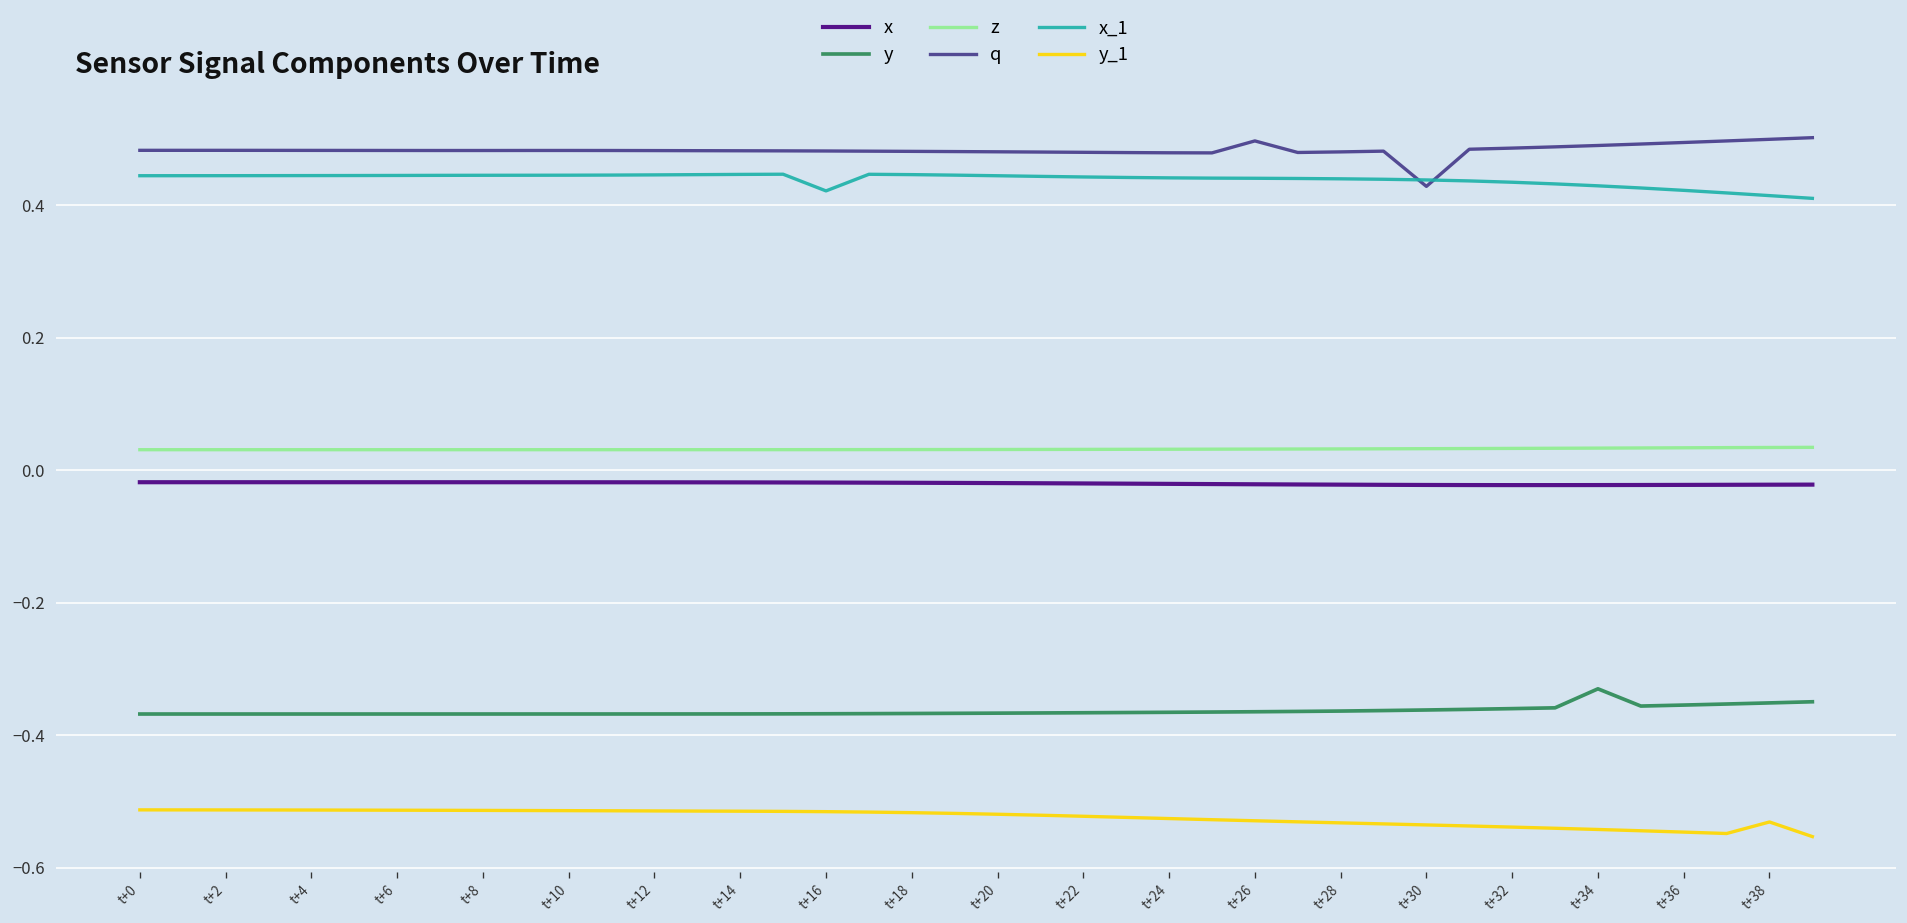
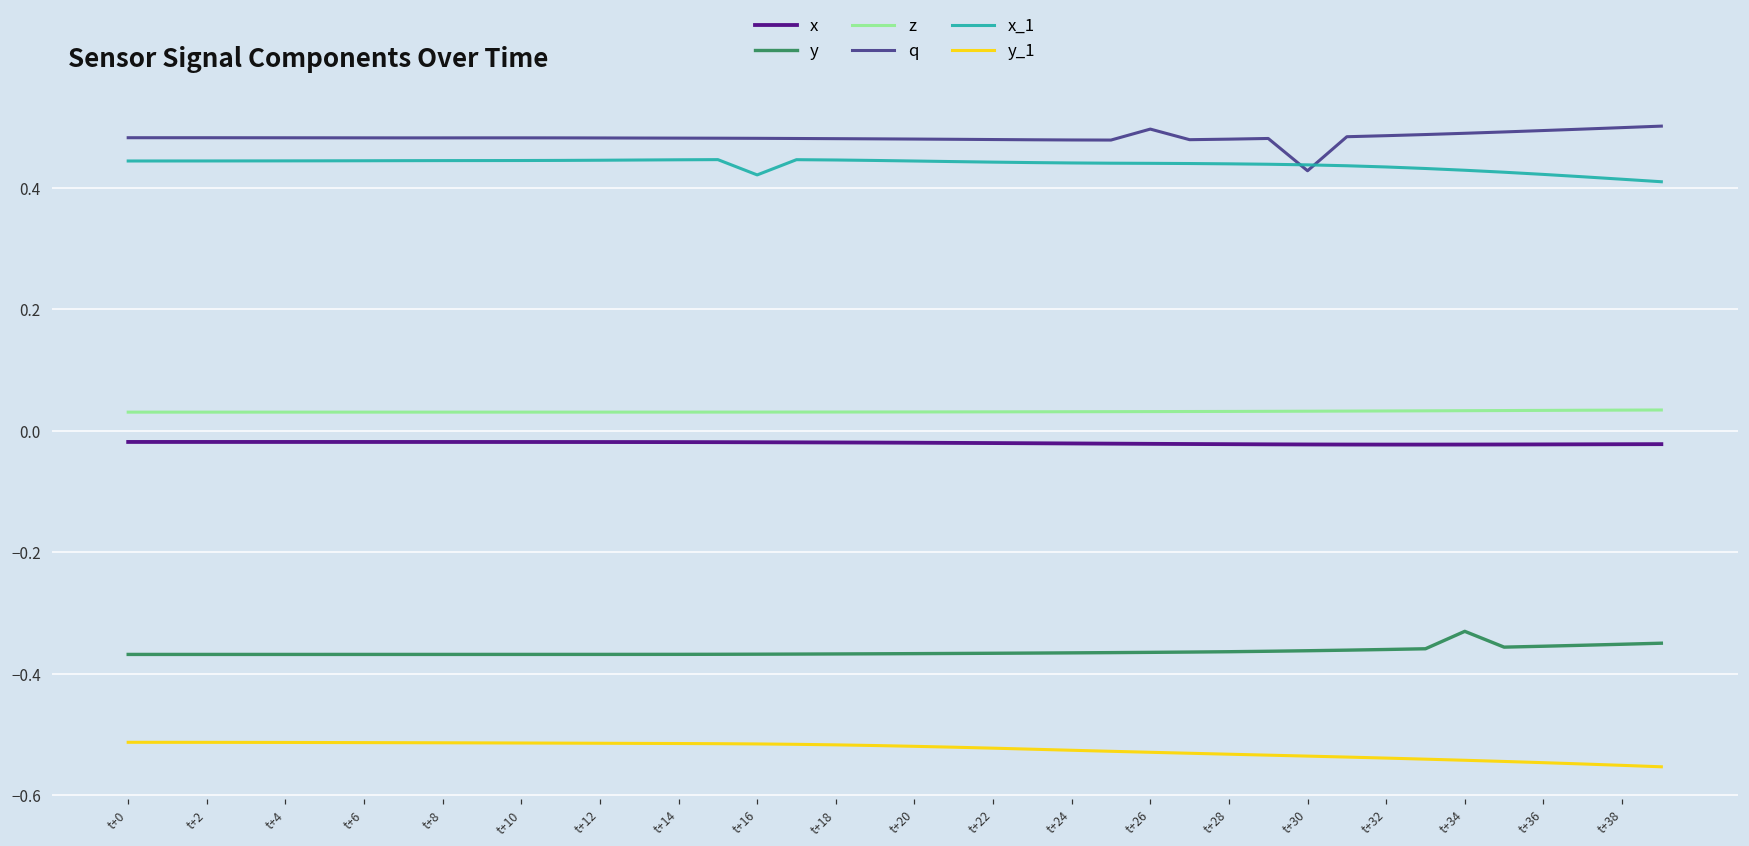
  {
    "x": {
      "t+0": -0.02,
      "t+2": -0.02,
      "t+4": -0.02,
      "t+6": -0.02,
      "t+8": -0.02,
      "t+10": -0.02,
      "t+12": -0.02,
      "t+14": -0.02,
      "t+16": -0.02,
      "t+18": -0.02,
      "t+20": -0.02,
      "t+22": -0.02,
      "t+24": -0.02,
      "t+26": -0.02,
      "t+28": -0.02,
      "t+30": -0.02,
      "t+32": -0.02,
      "t+34": -0.02,
      "t+36": -0.02,
      "t+38": -0.02
    },
    "y": {
      "t+0": -0.37,
      "t+2": -0.37,
      "t+4": -0.37,
      "t+6": -0.37,
      "t+8": -0.37,
      "t+10": -0.37,
      "t+12": -0.37,
      "t+14": -0.37,
      "t+16": -0.37,
      "t+18": -0.37,
      "t+20": -0.37,
      "t+22": -0.37,
      "t+24": -0.37,
      "t+26": -0.36,
      "t+28": -0.36,
      "t+30": -0.36,
      "t+32": -0.36,
      "t+34": -0.33,
      "t+36": -0.35,
      "t+38": -0.35
    },
    "z": {
      "t+0": 0.03,
      "t+2": 0.03,
      "t+4": 0.03,
      "t+6": 0.03,
      "t+8": 0.03,
      "t+10": 0.03,
      "t+12": 0.03,
      "t+14": 0.03,
      "t+16": 0.03,
      "t+18": 0.03,
      "t+20": 0.03,
      "t+22": 0.03,
      "t+24": 0.03,
      "t+26": 0.03,
      "t+28": 0.03,
      "t+30": 0.03,
      "t+32": 0.03,
      "t+34": 0.03,
      "t+36": 0.03,
      "t+38": 0.03
    },
    "q": {
      "t+0": 0.48,
      "t+2": 0.48,
      "t+4": 0.48,
      "t+6": 0.48,
      "t+8": 0.48,
      "t+10": 0.48,
      "t+12": 0.48,
      "t+14": 0.48,
      "t+16": 0.48,
      "t+18": 0.48,
      "t+20": 0.48,
      "t+22": 0.48,
      "t+24": 0.48,
      "t+26": 0.50,
      "t+28": 0.48,
      "t+30": 0.43,
      "t+32": 0.49,
      "t+34": 0.49,
      "t+36": 0.49,
      "t+38": 0.50
    },
    "x_1": {
      "t+0": 0.44,
      "t+2": 0.44,
      "t+4": 0.44,
      "t+6": 0.44,
      "t+8": 0.44,
      "t+10": 0.45,
      "t+12": 0.45,
      "t+14": 0.45,
      "t+16": 0.42,
      "t+18": 0.45,
      "t+20": 0.44,
      "t+22": 0.44,
      "t+24": 0.44,
      "t+26": 0.44,
      "t+28": 0.44,
      "t+30": 0.44,
      "t+32": 0.43,
      "t+34": 0.43,
      "t+36": 0.42,
      "t+38": 0.41
    },
    "y_1": {
      "t+0": -0.51,
      "t+2": -0.51,
      "t+4": -0.51,
      "t+6": -0.51,
      "t+8": -0.51,
      "t+10": -0.51,
      "t+12": -0.51,
      "t+14": -0.51,
      "t+16": -0.52,
      "t+18": -0.52,
      "t+20": -0.52,
      "t+22": -0.52,
      "t+24": -0.53,
      "t+26": -0.53,
      "t+28": -0.53,
      "t+30": -0.54,
      "t+32": -0.54,
      "t+34": -0.54,
      "t+36": -0.55,
-     "t+38": -0.53
+     "t+38": -0.55
    }
  }
